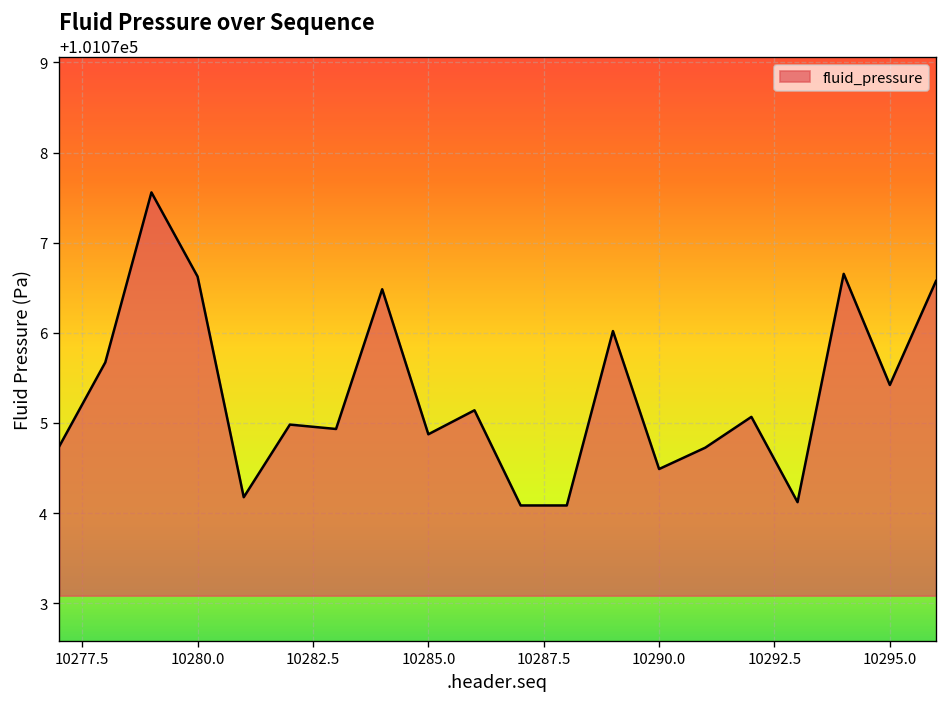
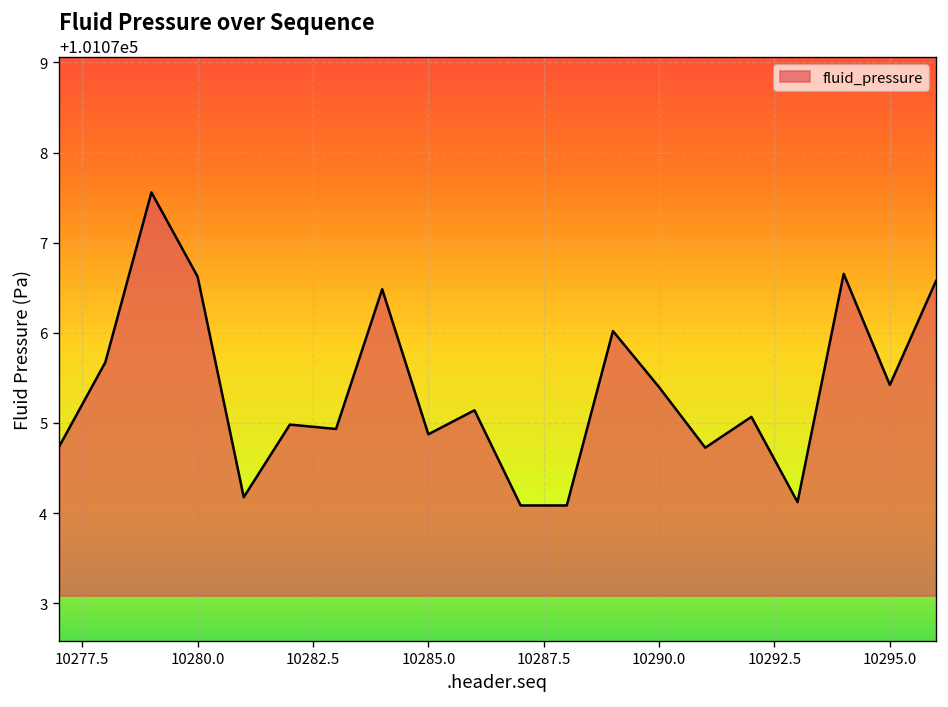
  {
    "10280.0": 101076.6,
    "10285.0": 101074.9,
-   "10290.0": 101074.5,
+   "10290.0": 101075.4,
    "10295.0": 101075.4
  }
